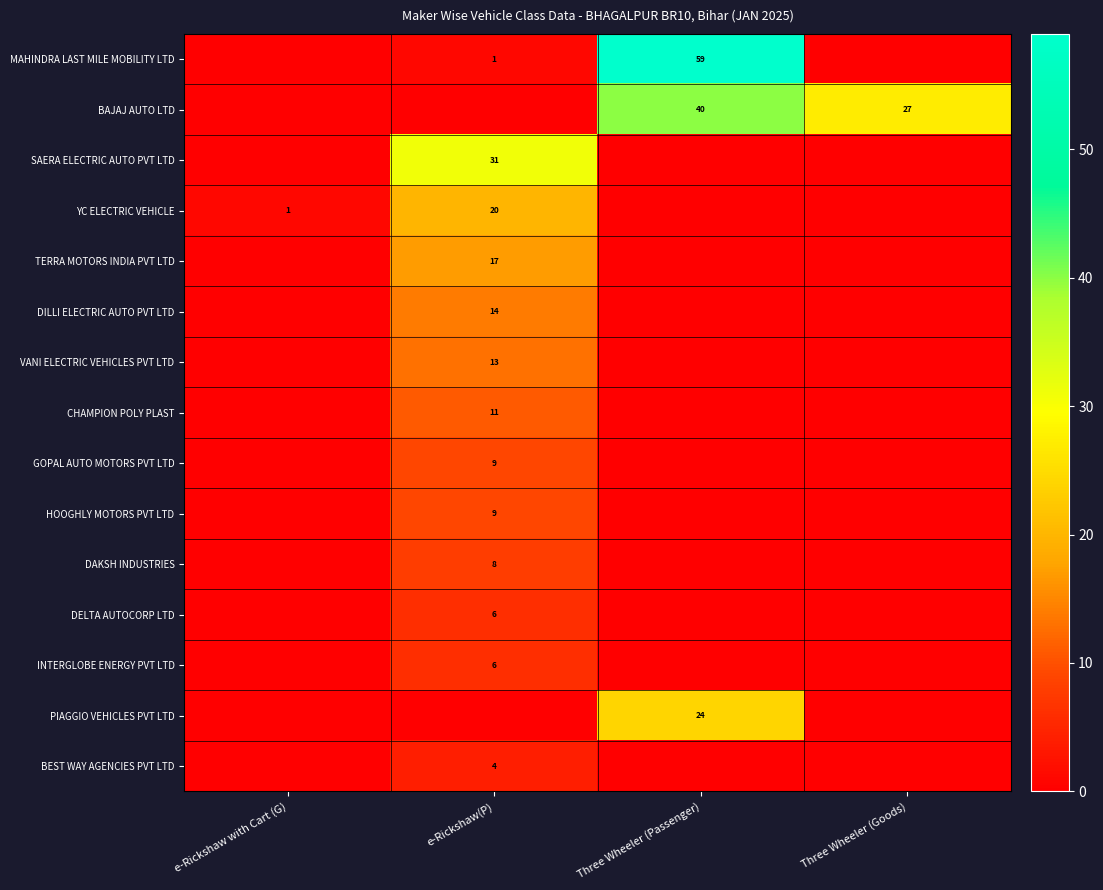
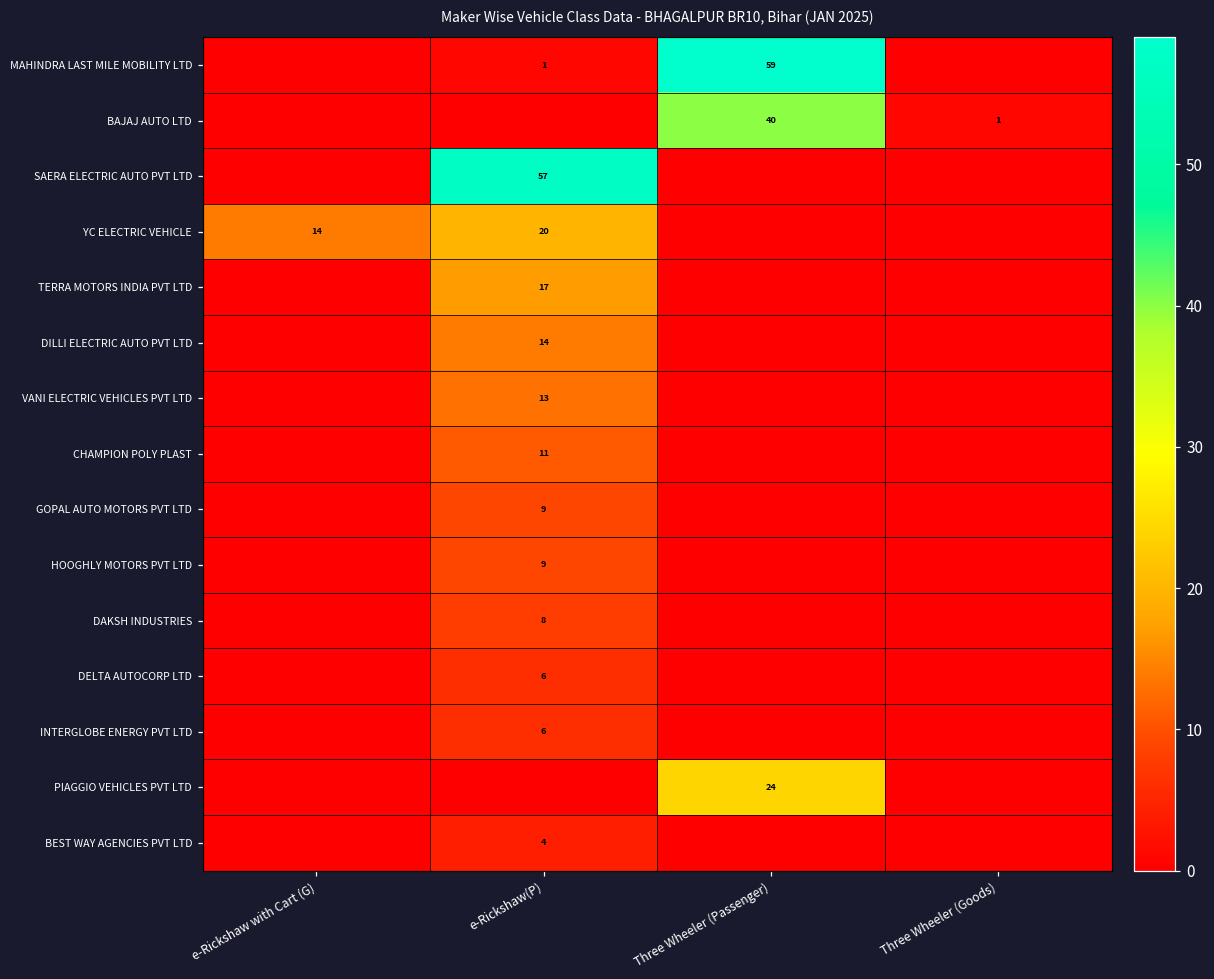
  {
    "MAHINDRA LAST MILE MOBILITY LTD": {
      "e-Rickshaw(P)": 1,
      "Three Wheeler (Passenger)": 59
    },
    "BAJAJ AUTO LTD": {
      "Three Wheeler (Passenger)": 40,
-     "Three Wheeler (Goods)": 27
+     "Three Wheeler (Goods)": 1
    },
    "SAERA ELECTRIC AUTO PVT LTD": {
-     "e-Rickshaw(P)": 31
+     "e-Rickshaw(P)": 57
    },
    "YC ELECTRIC VEHICLE": {
-     "e-Rickshaw with Cart (G)": 1,
+     "e-Rickshaw with Cart (G)": 14,
      "e-Rickshaw(P)": 20
    },
    "TERRA MOTORS INDIA PVT LTD": {
      "e-Rickshaw(P)": 17
    },
    "DILLI ELECTRIC AUTO PVT LTD": {
      "e-Rickshaw(P)": 14
    },
    "VANI ELECTRIC VEHICLES PVT LTD": {
      "e-Rickshaw(P)": 13
    },
    "CHAMPION POLY PLAST": {
      "e-Rickshaw(P)": 11
    },
    "GOPAL AUTO MOTORS PVT LTD": {
      "e-Rickshaw(P)": 9
    },
    "HOOGHLY MOTORS PVT LTD": {
      "e-Rickshaw(P)": 9
    },
    "DAKSH INDUSTRIES": {
      "e-Rickshaw(P)": 8
    },
    "DELTA AUTOCORP LTD": {
      "e-Rickshaw(P)": 6
    },
    "INTERGLOBE ENERGY PVT LTD": {
      "e-Rickshaw(P)": 6
    },
    "PIAGGIO VEHICLES PVT LTD": {
      "Three Wheeler (Passenger)": 24
    },
    "BEST WAY AGENCIES PVT LTD": {
      "e-Rickshaw(P)": 4
    }
  }
